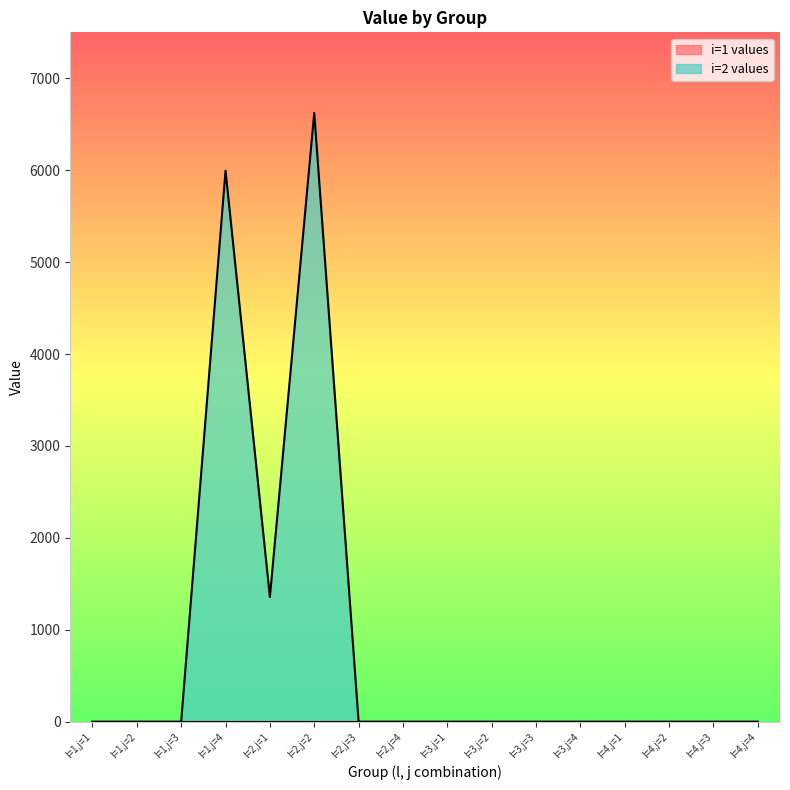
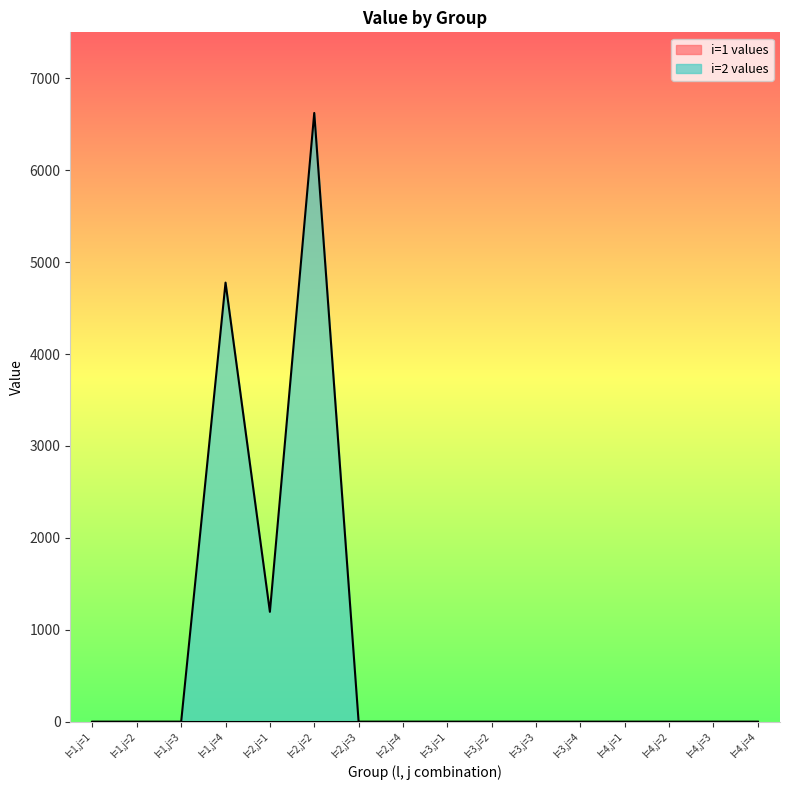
  {
    "i=1 values": {
      "l=1,j=4": 0,
      "l=2,j=1": 0,
      "l=2,j=2": 0
    },
    "i=2 values": {
-     "l=1,j=4": 6000,
-     "l=2,j=1": 1400,
+     "l=1,j=4": 4800,
+     "l=2,j=1": 1200,
      "l=2,j=2": 6600
    }
  }
